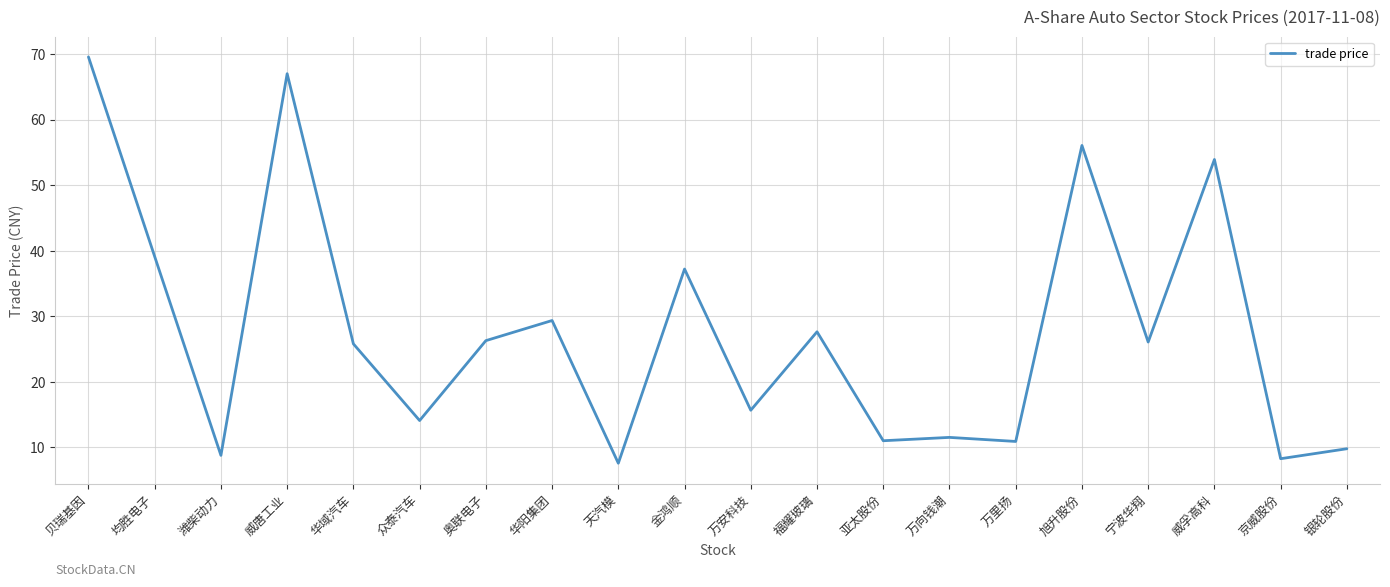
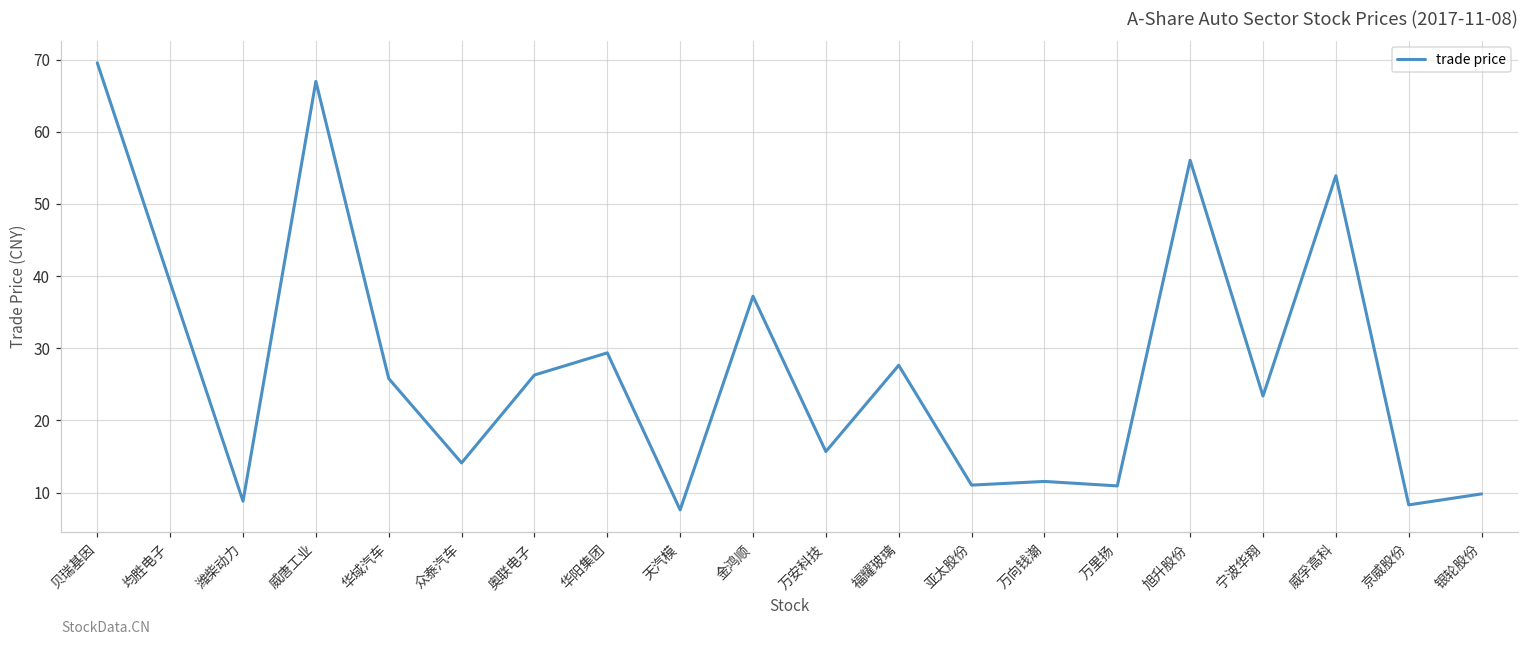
  {
    "贝瑞基因": 70,
    "均胜电子": 39,
    "潍柴动力": 9,
    "威唐工业": 67,
    "华域汽车": 26,
    "众泰汽车": 14,
    "奥联电子": 26,
    "华阳集团": 29,
    "天汽模": 8,
    "金鸿顺": 37,
    "万安科技": 16,
    "福耀玻璃": 28,
    "亚太股份": 11,
    "万向钱潮": 12,
    "万里扬": 11,
    "旭升股份": 56,
-   "宁波华翔": 26,
+   "宁波华翔": 23,
    "威孚高科": 54,
    "京威股份": 8,
    "银轮股份": 10
  }
